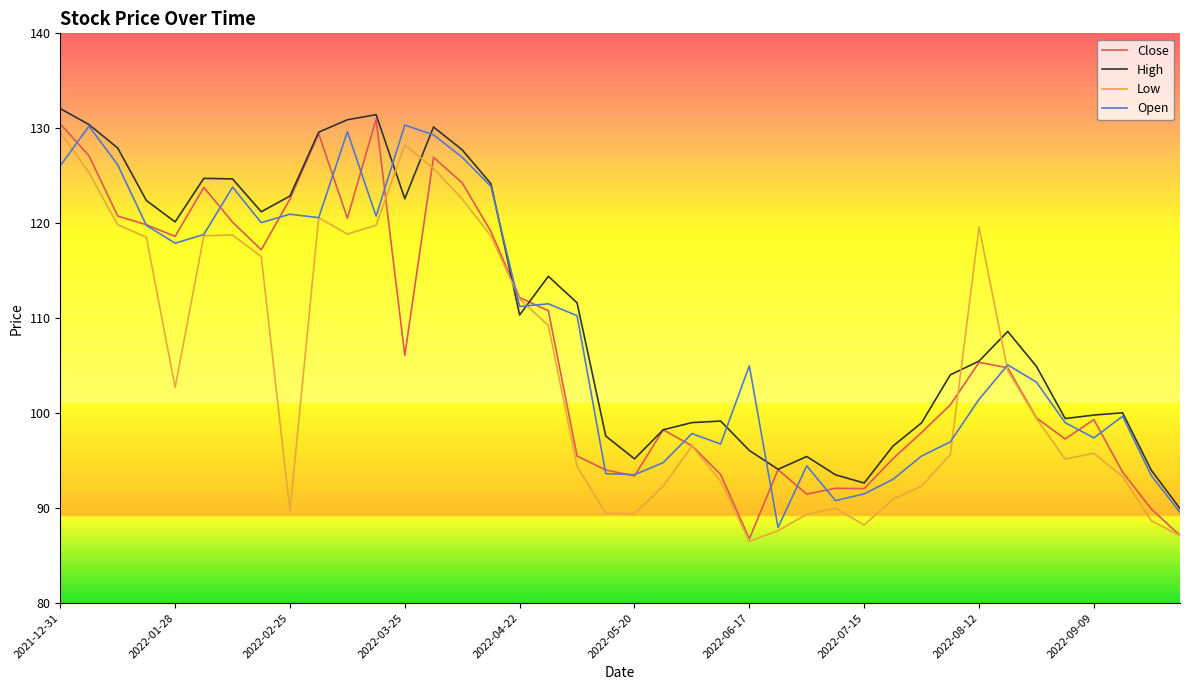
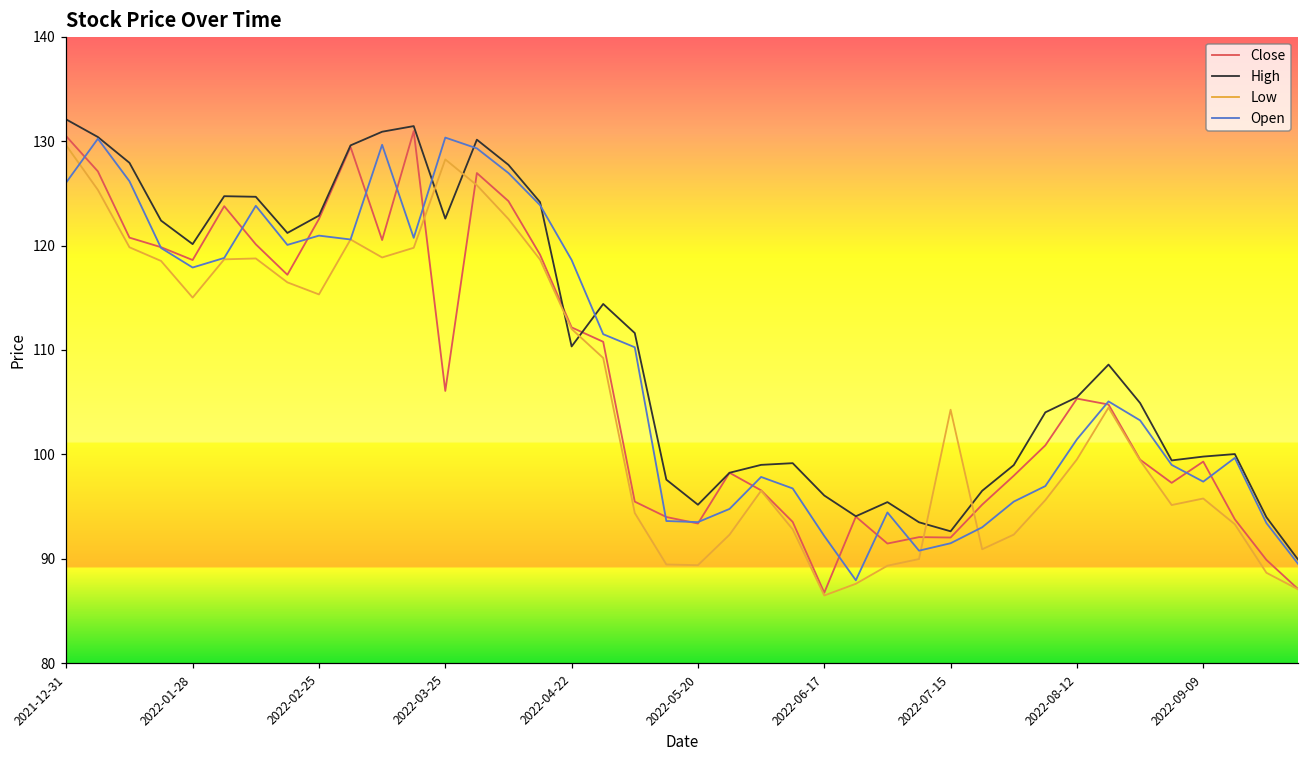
  {
    "Close": {
      "2021-12-31": 130,
      "2022-01-28": 119,
      "2022-02-25": 123,
      "2022-03-25": 106,
      "2022-06-17": 87,
      "2022-07-15": 92,
      "2022-09-09": 99
    },
    "High": {
      "2021-12-31": 132,
      "2022-01-28": 120,
      "2022-02-25": 123,
      "2022-03-25": 123,
      "2022-04-22": 110,
      "2022-05-20": 95,
      "2022-06-17": 96,
      "2022-07-15": 93,
      "2022-09-09": 100
    },
    "Low": {
      "2021-12-31": 130,
-     "2022-01-28": 103,
-     "2022-02-25": 90,
+     "2022-01-28": 115,
+     "2022-02-25": 115,
      "2022-03-25": 128,
      "2022-05-20": 89,
      "2022-06-17": 86,
-     "2022-07-15": 88,
-     "2022-08-12": 120,
+     "2022-07-15": 104,
+     "2022-08-12": 100,
      "2022-09-09": 96
    },
    "Open": {
      "2021-12-31": 126,
      "2022-01-28": 118,
      "2022-02-25": 121,
      "2022-03-25": 130,
-     "2022-04-22": 111,
-     "2022-06-17": 105,
+     "2022-04-22": 119,
+     "2022-06-17": 92,
      "2022-07-15": 91,
      "2022-08-12": 101,
      "2022-09-09": 97
    }
  }
